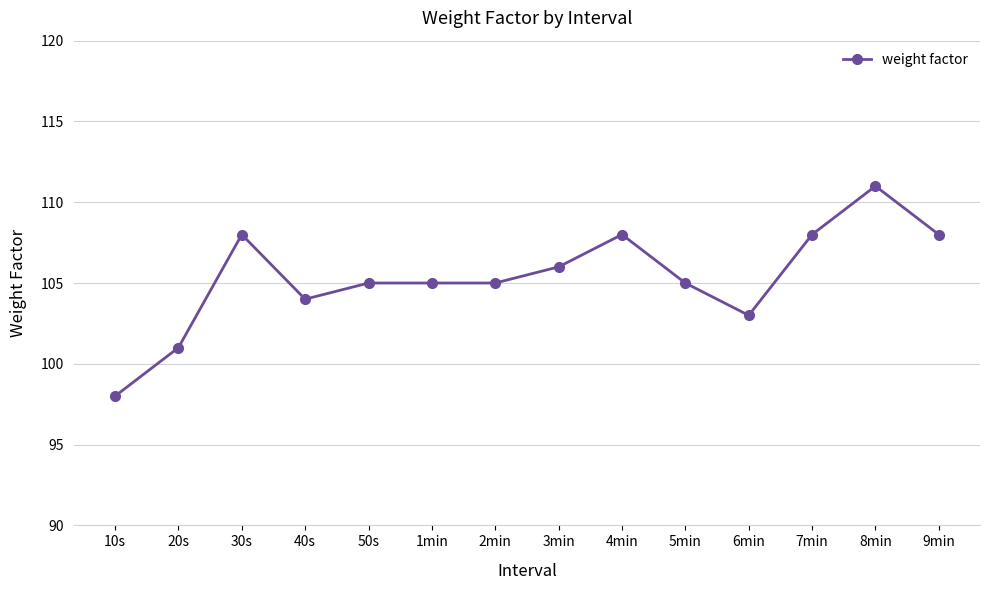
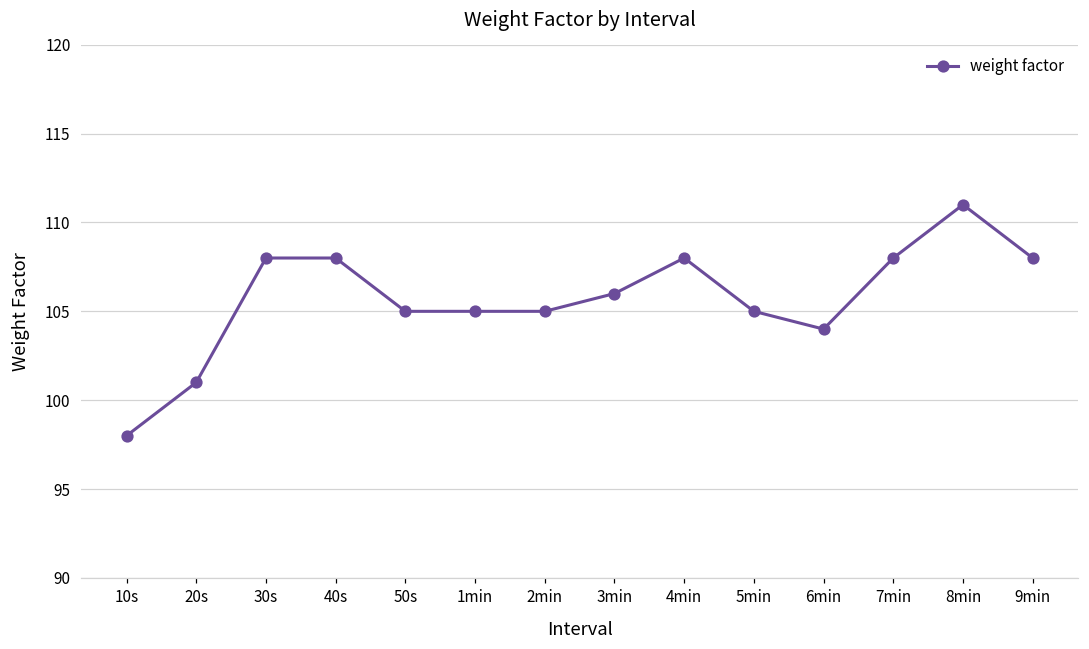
  {
    "10s": 98,
    "20s": 101,
    "30s": 108,
-   "40s": 104,
+   "40s": 108,
    "50s": 105,
    "1min": 105,
    "2min": 105,
    "3min": 106,
    "4min": 108,
    "5min": 105,
-   "6min": 103,
+   "6min": 104,
    "7min": 108,
    "8min": 111,
    "9min": 108
  }
